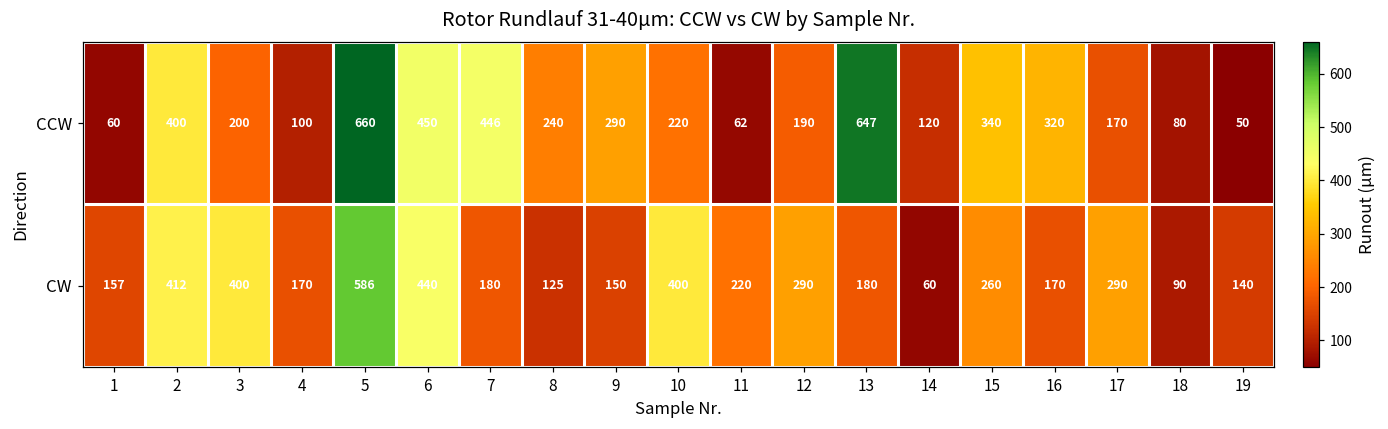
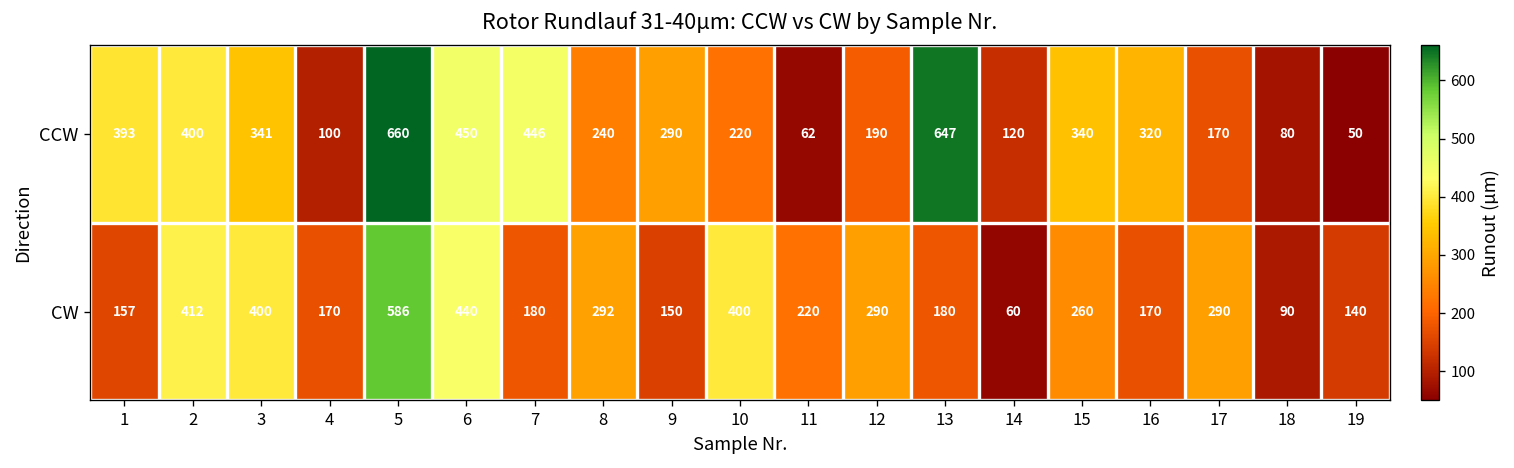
  {
    "CCW": {
-     "1": 60,
+     "1": 393,
      "2": 400,
-     "3": 200,
+     "3": 341,
      "4": 100,
      "5": 660,
      "6": 450,
      "7": 446,
      "8": 240,
      "9": 290,
      "10": 220,
      "11": 62,
      "12": 190,
      "13": 647,
      "14": 120,
      "15": 340,
      "16": 320,
      "17": 170,
      "18": 80,
      "19": 50
    },
    "CW": {
      "1": 157,
      "2": 412,
      "3": 400,
      "4": 170,
      "5": 586,
      "6": 440,
      "7": 180,
-     "8": 125,
+     "8": 292,
      "9": 150,
      "10": 400,
      "11": 220,
      "12": 290,
      "13": 180,
      "14": 60,
      "15": 260,
      "16": 170,
      "17": 290,
      "18": 90,
      "19": 140
    }
  }
